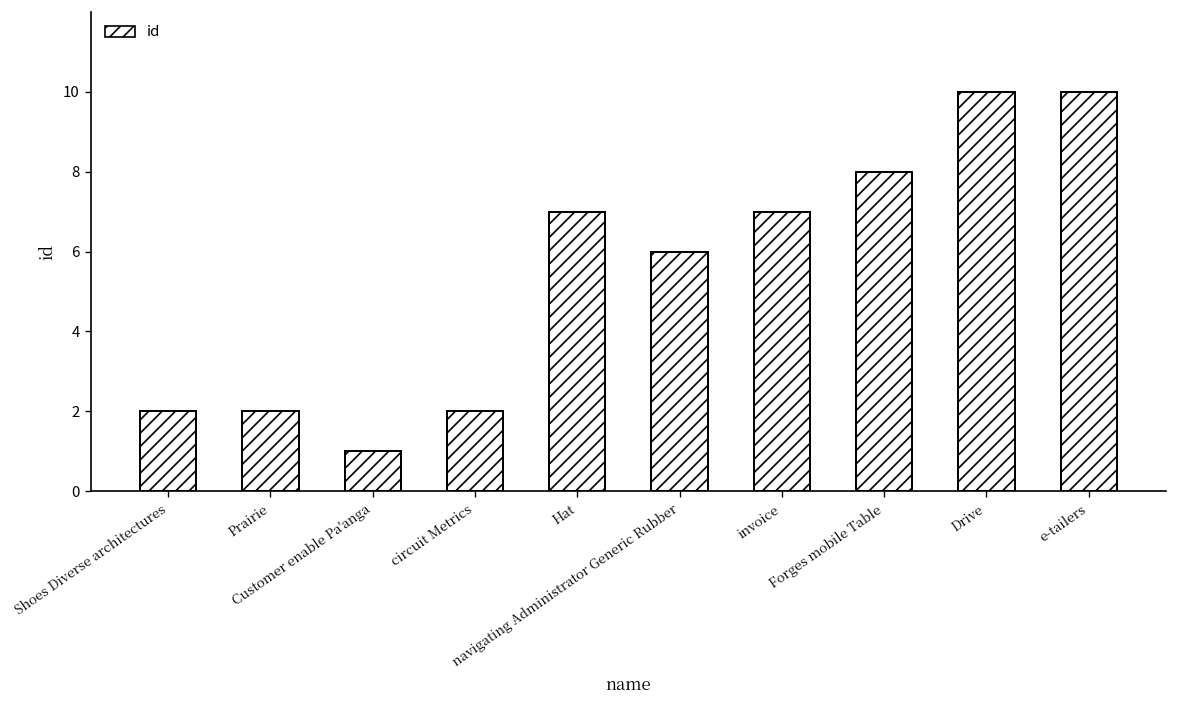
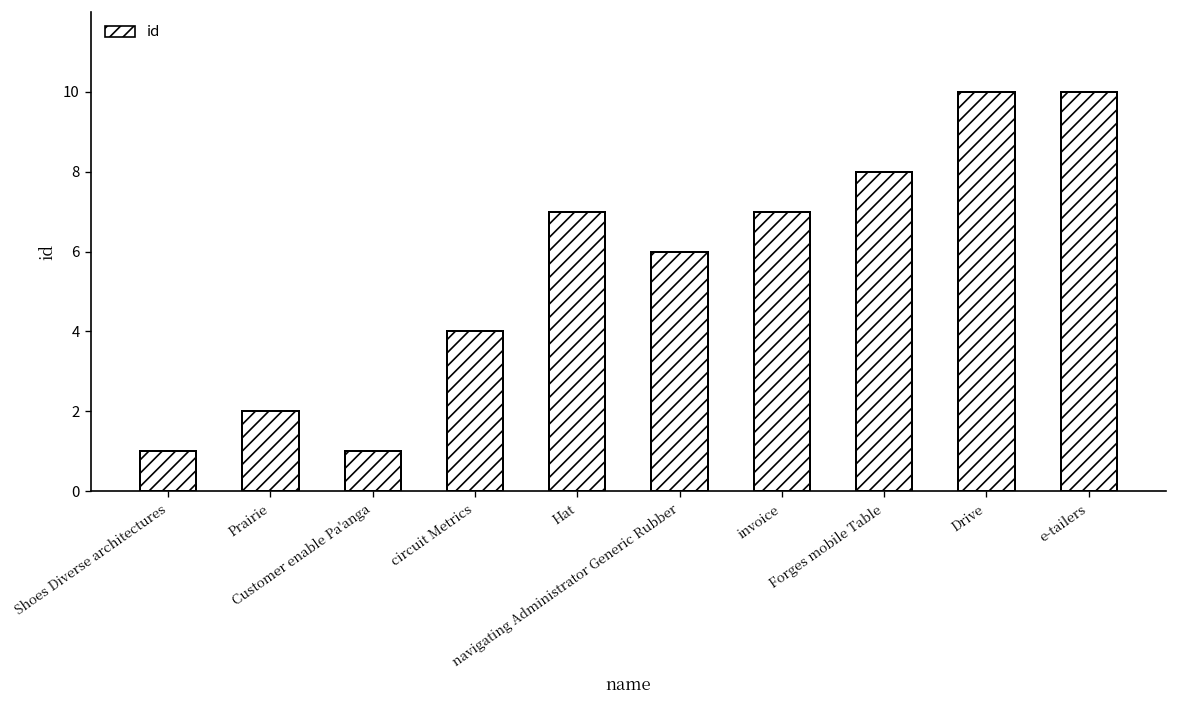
  {
-   "Shoes Diverse architectures": 2,
+   "Shoes Diverse architectures": 1,
    "Prairie": 2,
    "Customer enable Pa'anga": 1,
-   "circuit Metrics": 2,
+   "circuit Metrics": 4,
    "Hat": 7,
    "navigating Administrator Generic Rubber": 6,
    "invoice": 7,
    "Forges mobile Table": 8,
    "Drive": 10,
    "e-tailers": 10
  }
